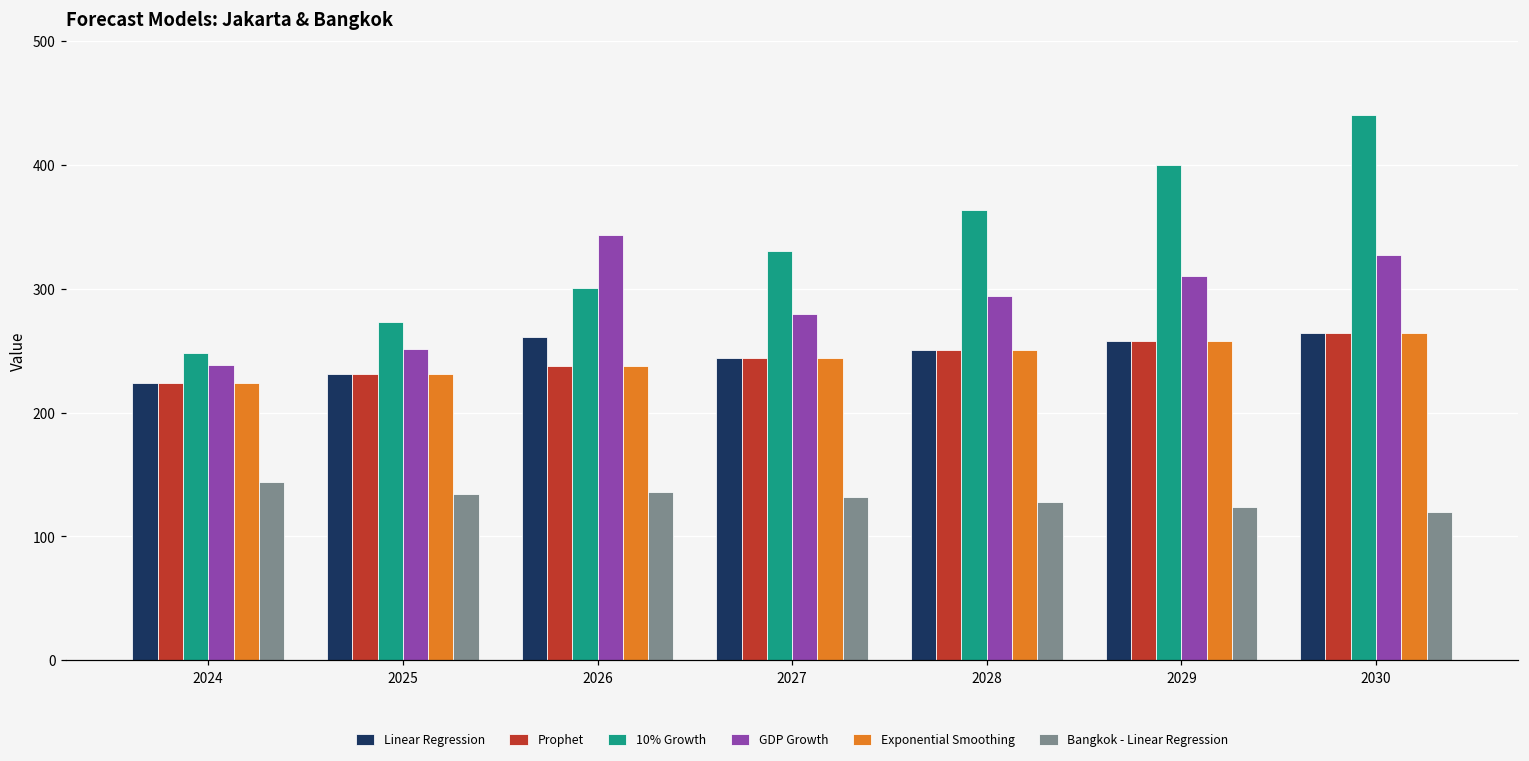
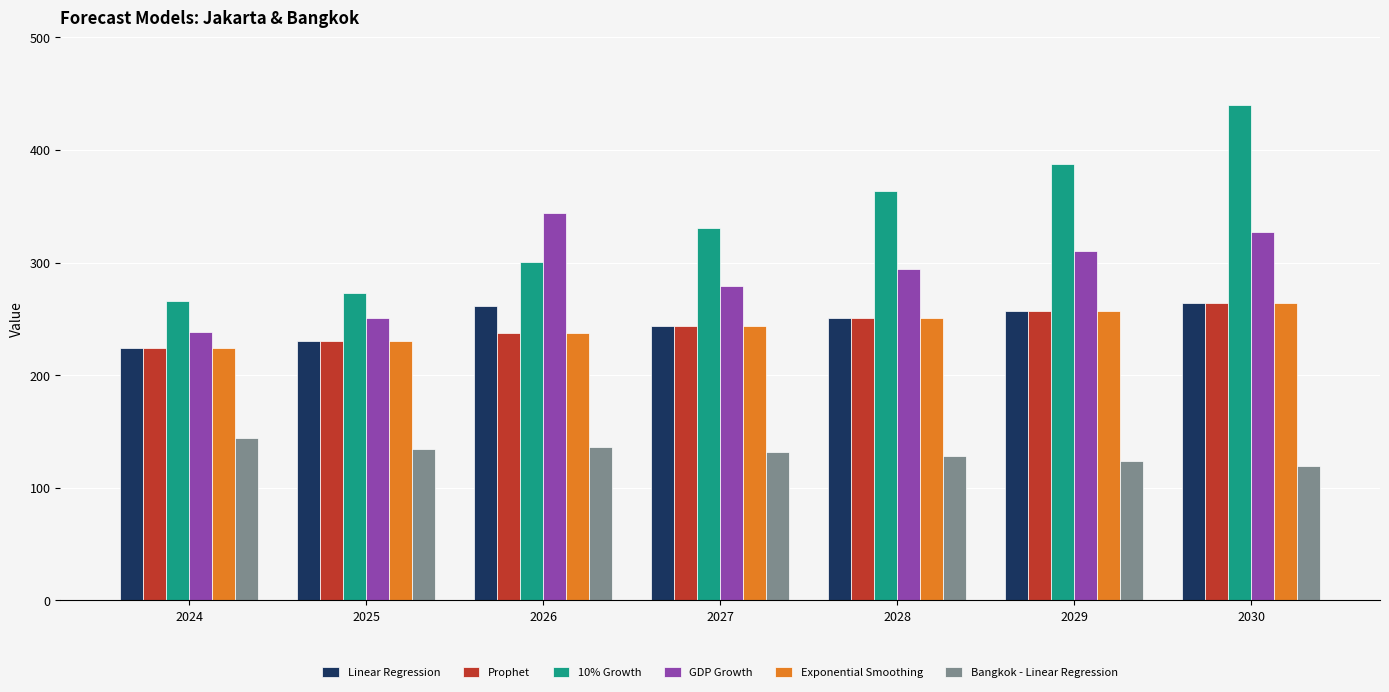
  {
    "Linear Regression": {
      "2024": 224,
      "2025": 231,
      "2026": 261,
      "2027": 244,
      "2028": 251,
      "2029": 257,
      "2030": 264
    },
    "Prophet": {
      "2024": 224,
      "2025": 231,
      "2026": 237,
      "2027": 244,
      "2028": 251,
      "2029": 257,
      "2030": 264
    },
    "10% Growth": {
-     "2024": 248,
+     "2024": 266,
      "2025": 273,
      "2026": 301,
      "2027": 331,
      "2028": 364,
-     "2029": 400,
+     "2029": 388,
      "2030": 440
    },
    "GDP Growth": {
      "2024": 238,
      "2025": 251,
      "2026": 344,
      "2027": 279,
      "2028": 295,
      "2029": 311,
      "2030": 327
    },
    "Exponential Smoothing": {
      "2024": 224,
      "2025": 231,
      "2026": 238,
      "2027": 244,
      "2028": 251,
      "2029": 257,
      "2030": 264
    },
    "Bangkok - Linear Regression": {
      "2024": 144,
      "2025": 135,
      "2026": 136,
      "2027": 132,
      "2028": 128,
      "2029": 124,
      "2030": 120
    }
  }
